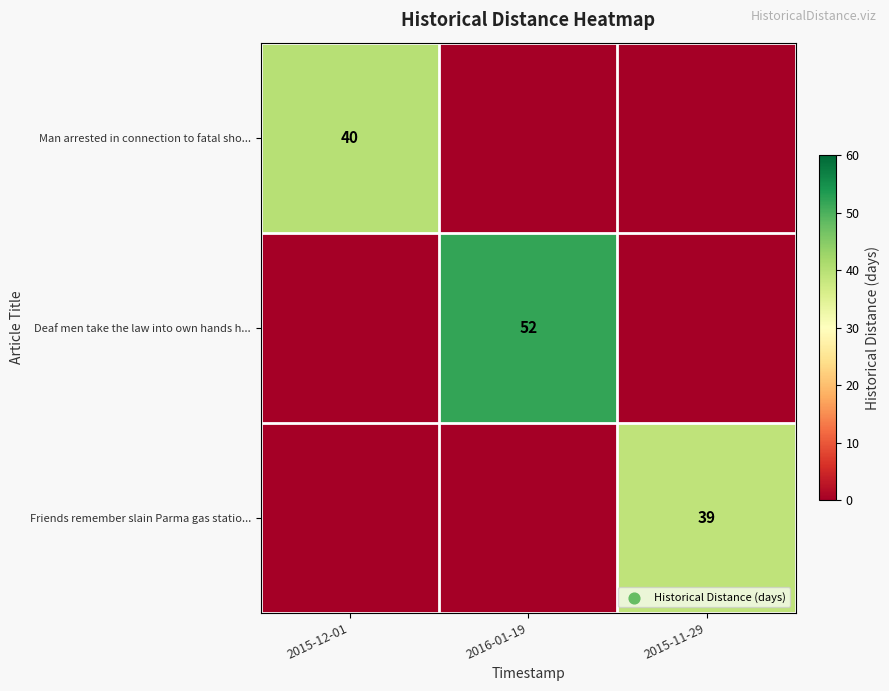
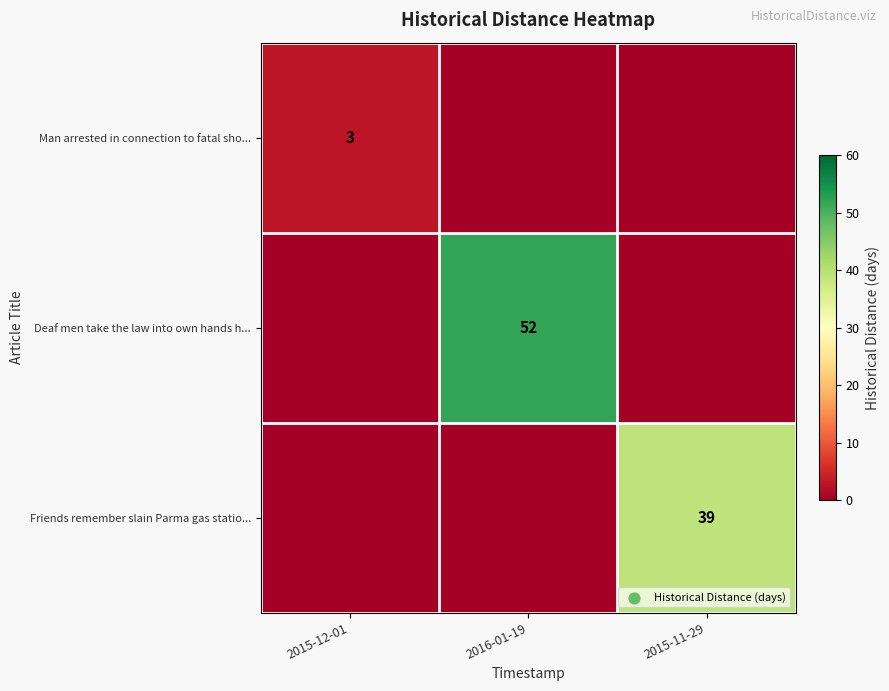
  {
    "Man arrested in connection to fatal sho...": {
-     "2015-12-01": 40
+     "2015-12-01": 3
    },
    "Deaf men take the law into own hands h...": {
      "2016-01-19": 52
    },
    "Friends remember slain Parma gas statio...": {
      "2015-11-29": 39
    }
  }
